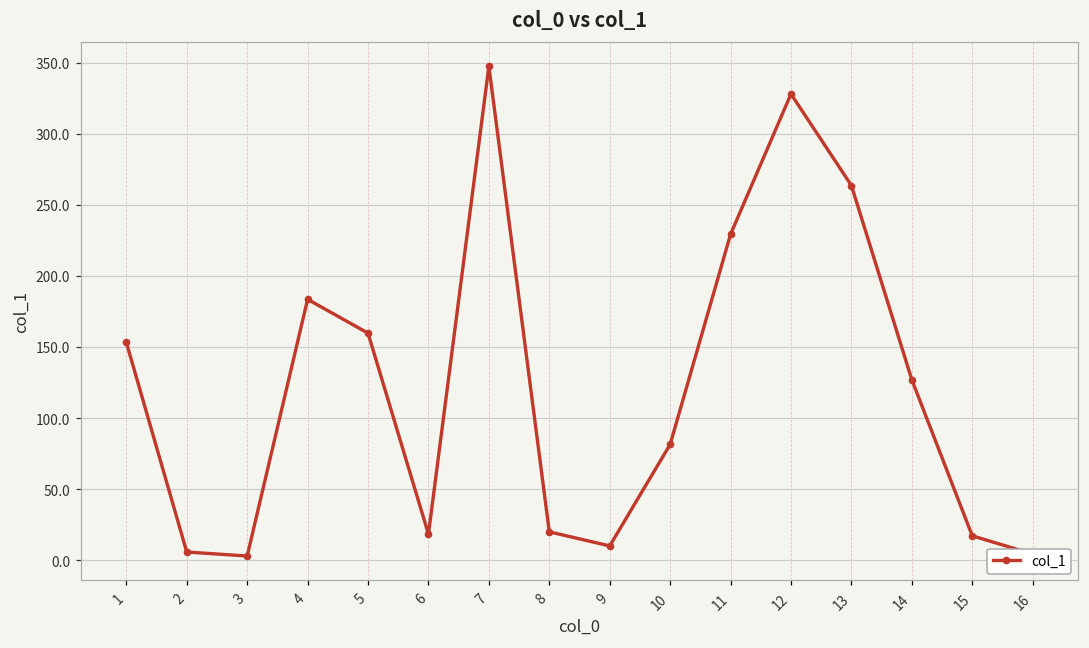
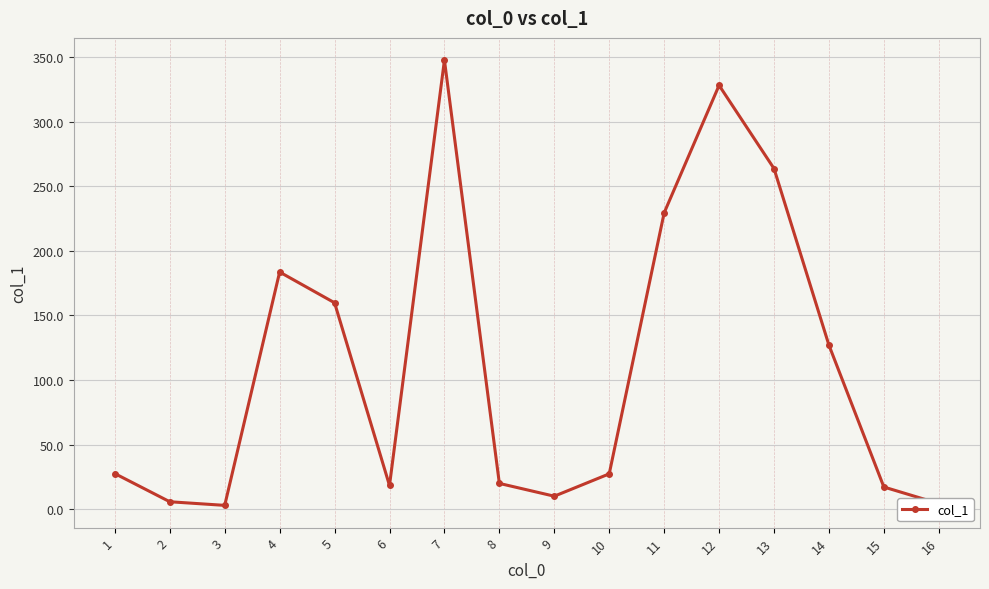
  {
-   "1": 153,
+   "1": 28,
    "2": 6,
    "3": 3,
    "4": 184,
    "5": 160,
    "6": 18,
    "7": 348,
    "8": 20,
    "9": 10,
-   "10": 81,
+   "10": 27,
    "11": 229,
    "12": 328,
    "13": 264,
    "14": 127,
    "15": 17
  }
